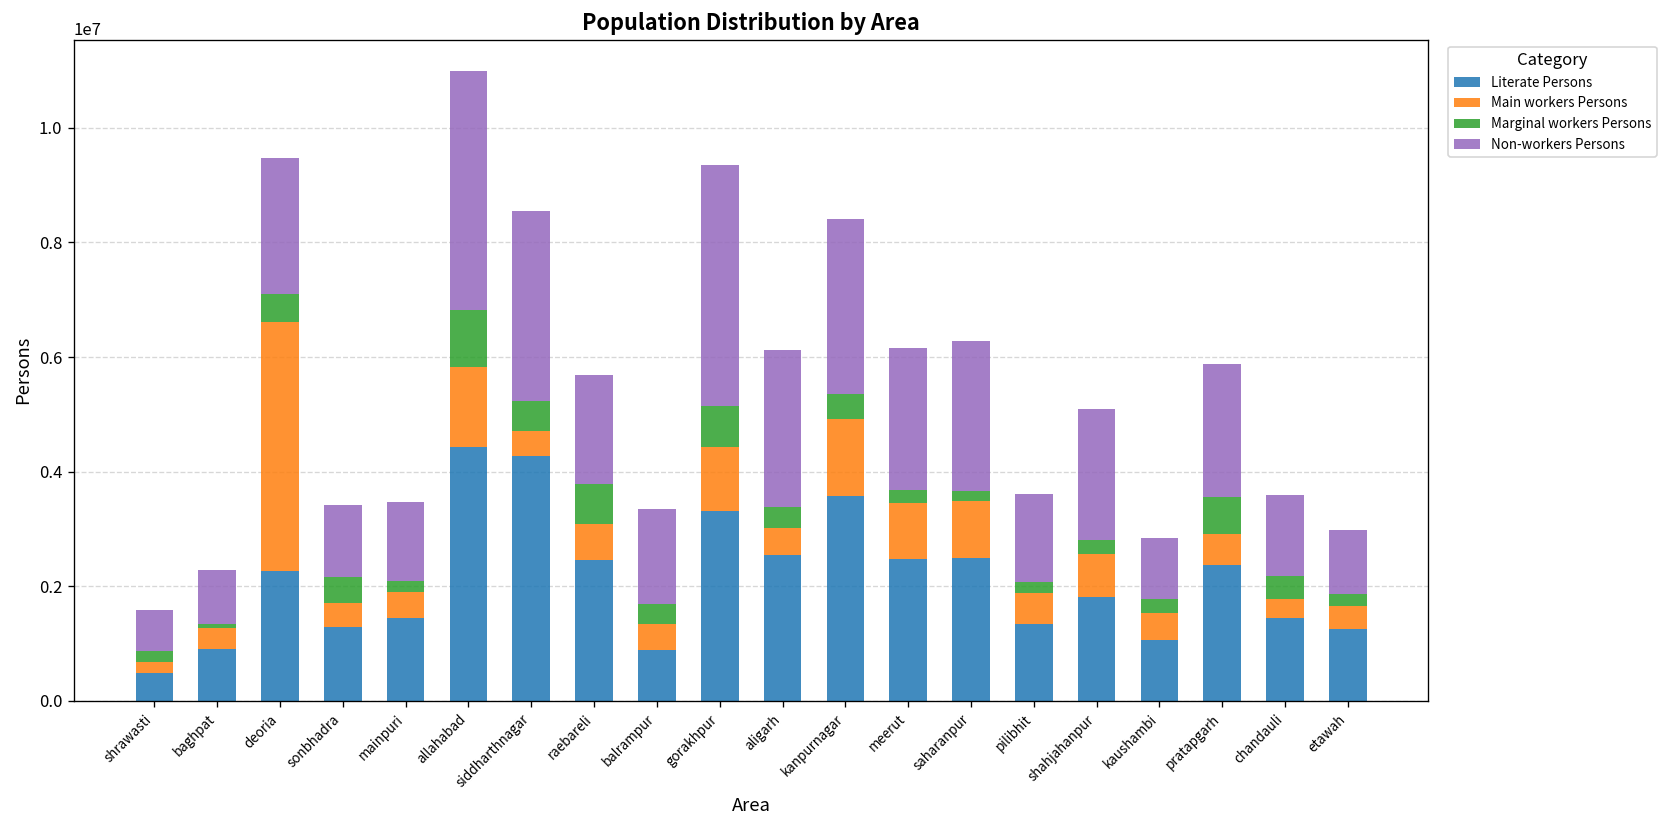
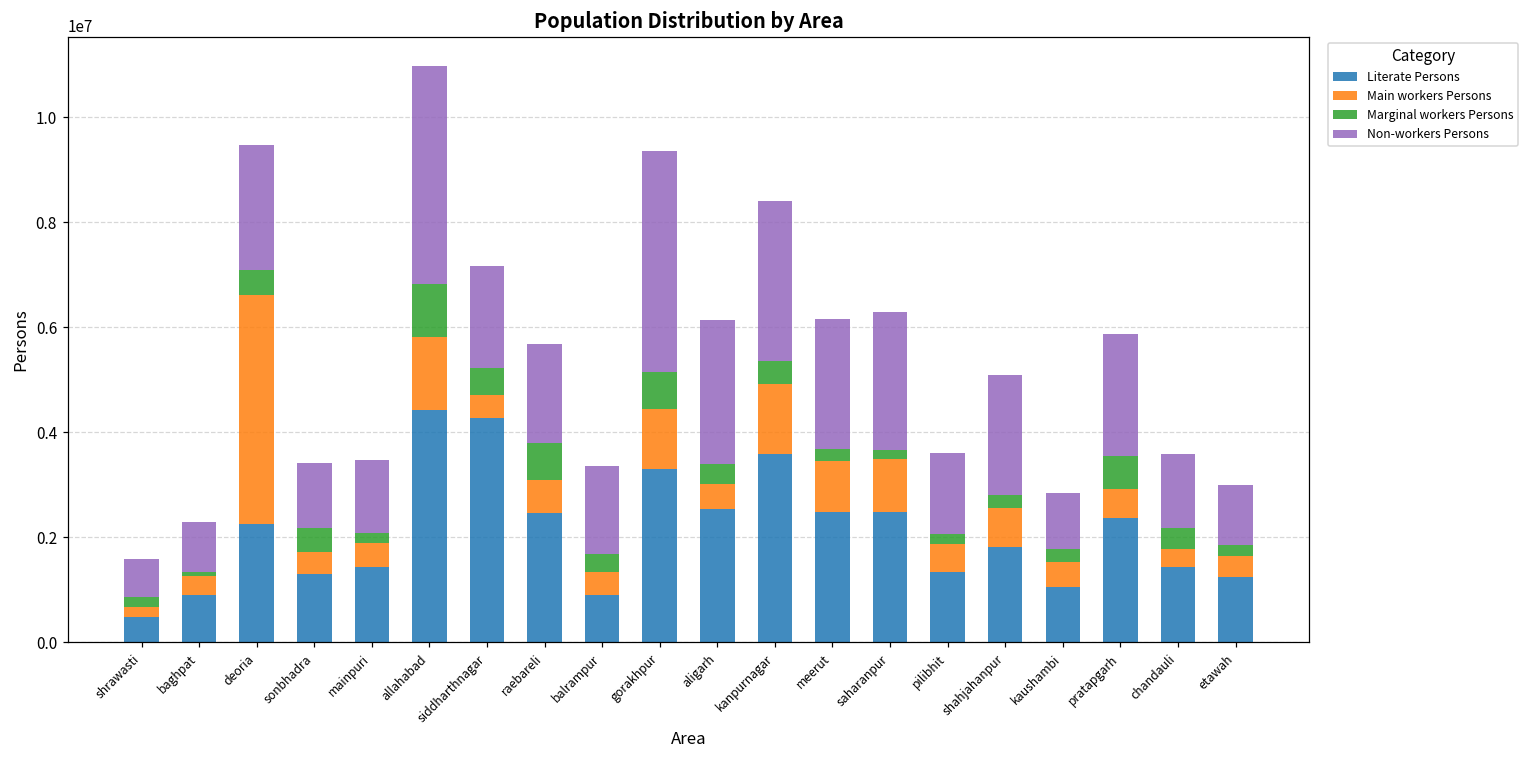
  {
    "Literate Persons": {
      "shrawasti": 500000,
      "baghpat": 900000,
      "deoria": 2300000,
      "sonbhadra": 1300000,
      "mainpuri": 1400000,
      "allahabad": 4400000,
      "siddharthnagar": 4300000,
      "raebareli": 2500000,
      "balrampur": 900000,
      "gorakhpur": 3300000,
      "aligarh": 2500000,
      "kanpurnagar": 3600000,
      "meerut": 2500000,
      "saharanpur": 2500000,
      "pilibhit": 1300000,
      "shahjahanpur": 1800000,
      "kaushambi": 1100000,
      "pratapgarh": 2400000,
      "chandauli": 1400000,
      "etawah": 1300000
    },
    "Main workers Persons": {
      "shrawasti": 200000,
      "baghpat": 400000,
      "deoria": 4300000,
      "sonbhadra": 400000,
      "mainpuri": 500000,
      "allahabad": 1400000,
      "siddharthnagar": 400000,
      "raebareli": 600000,
      "balrampur": 400000,
      "gorakhpur": 1100000,
      "aligarh": 500000,
      "kanpurnagar": 1300000,
      "meerut": 1000000,
      "saharanpur": 1000000,
      "pilibhit": 500000,
      "shahjahanpur": 700000,
      "kaushambi": 500000,
      "pratapgarh": 500000,
      "chandauli": 300000,
      "etawah": 400000
    },
    "Marginal workers Persons": {
      "shrawasti": 200000,
      "baghpat": 100000,
      "deoria": 500000,
      "sonbhadra": 500000,
      "mainpuri": 200000,
      "allahabad": 1000000,
      "siddharthnagar": 500000,
      "raebareli": 700000,
      "balrampur": 400000,
      "gorakhpur": 700000,
      "aligarh": 400000,
      "kanpurnagar": 400000,
      "meerut": 200000,
      "saharanpur": 200000,
      "pilibhit": 200000,
      "shahjahanpur": 300000,
      "kaushambi": 200000,
      "pratapgarh": 600000,
      "chandauli": 400000,
      "etawah": 200000
    },
    "Non-workers Persons": {
      "shrawasti": 700000,
      "baghpat": 900000,
      "deoria": 2400000,
      "sonbhadra": 1300000,
      "mainpuri": 1400000,
      "allahabad": 4200000,
-     "siddharthnagar": 3300000,
+     "siddharthnagar": 1900000,
      "raebareli": 1900000,
      "balrampur": 1700000,
      "gorakhpur": 4200000,
      "aligarh": 2700000,
      "kanpurnagar": 3100000,
      "meerut": 2500000,
      "saharanpur": 2600000,
      "pilibhit": 1500000,
      "shahjahanpur": 2300000,
      "kaushambi": 1100000,
      "pratapgarh": 2300000,
      "chandauli": 1400000,
      "etawah": 1100000
    }
  }
